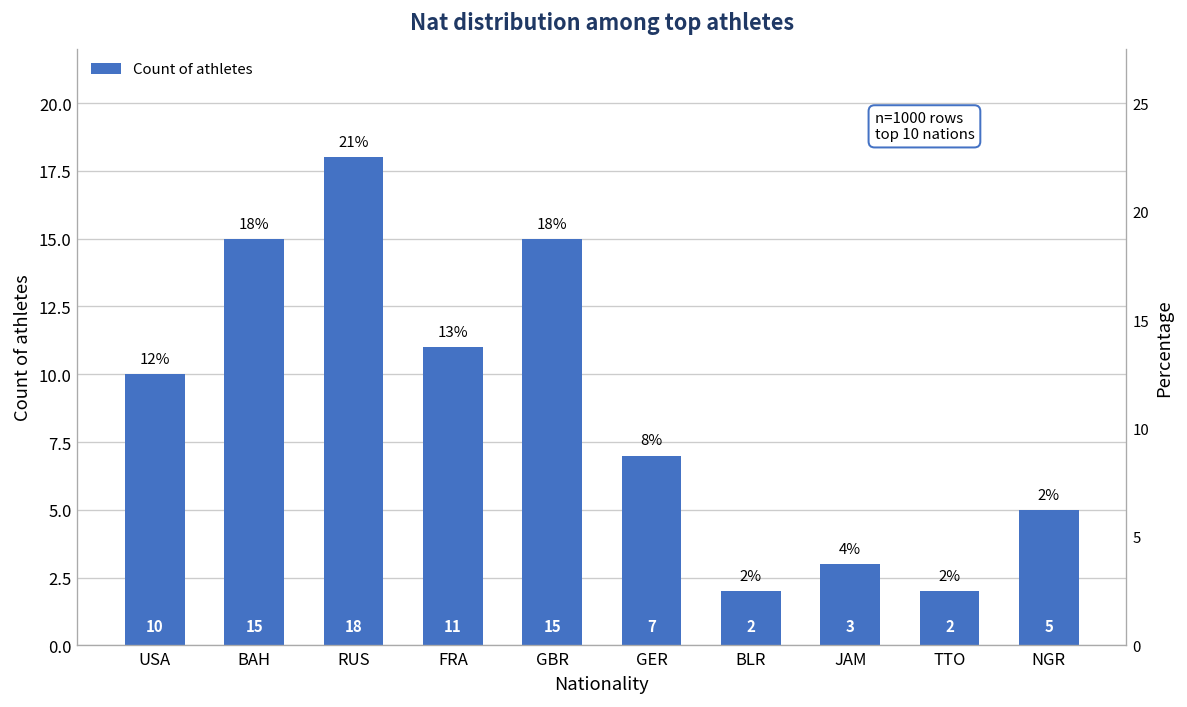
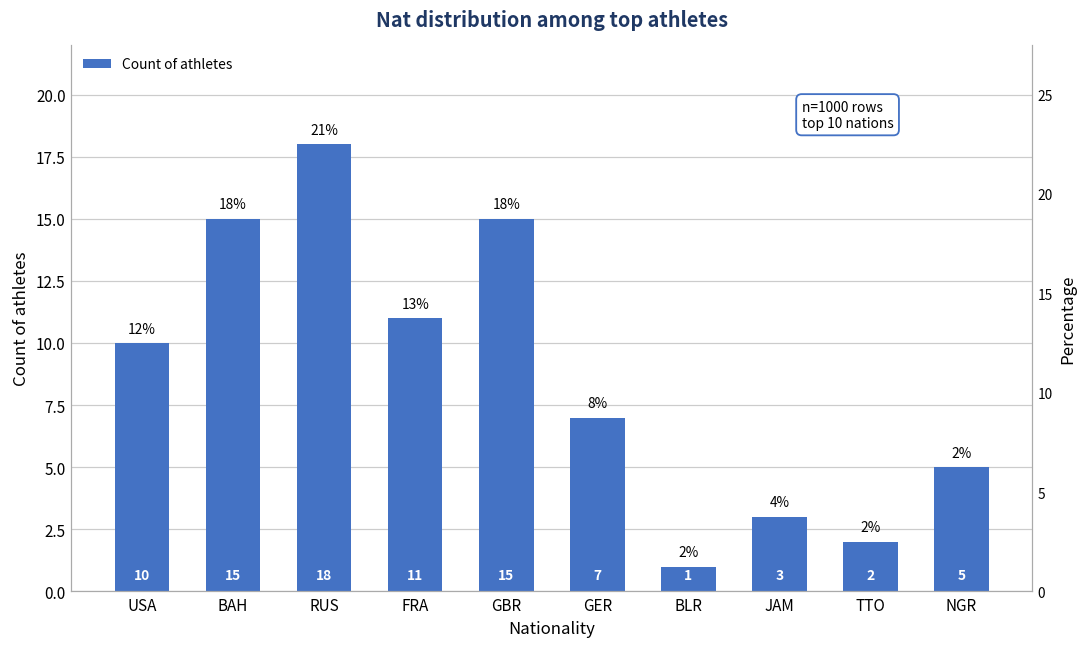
  {
    "USA": "10",
    "BAH": "15",
    "RUS": "18",
    "FRA": "11",
    "GBR": "15",
    "GER": "7",
-   "BLR": "2",
+   "BLR": "1",
    "JAM": "3",
    "TTO": "2%",
    "NGR": "5"
  }
